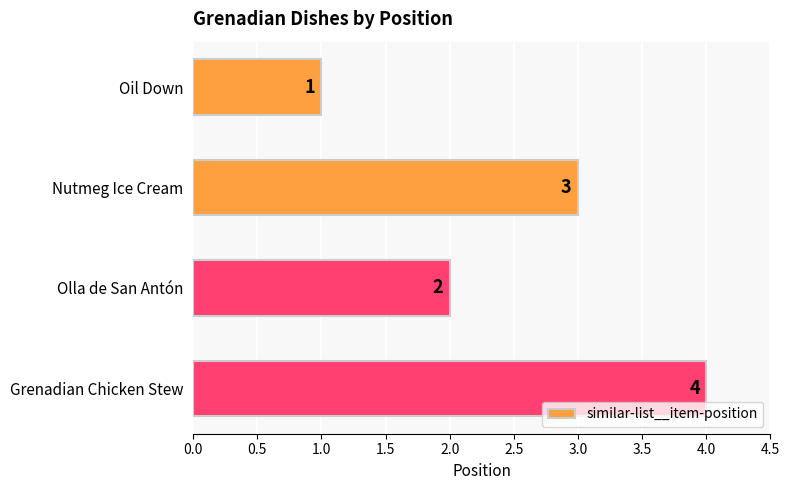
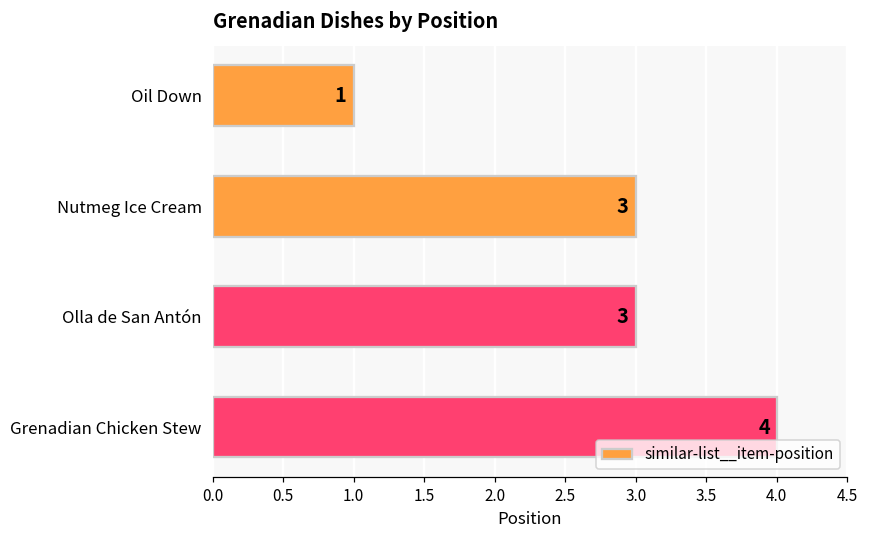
  {
    "Oil Down": 1,
    "Nutmeg Ice Cream": 3,
-   "Olla de San Antón": 2,
+   "Olla de San Antón": 3,
    "Grenadian Chicken Stew": 4
  }
